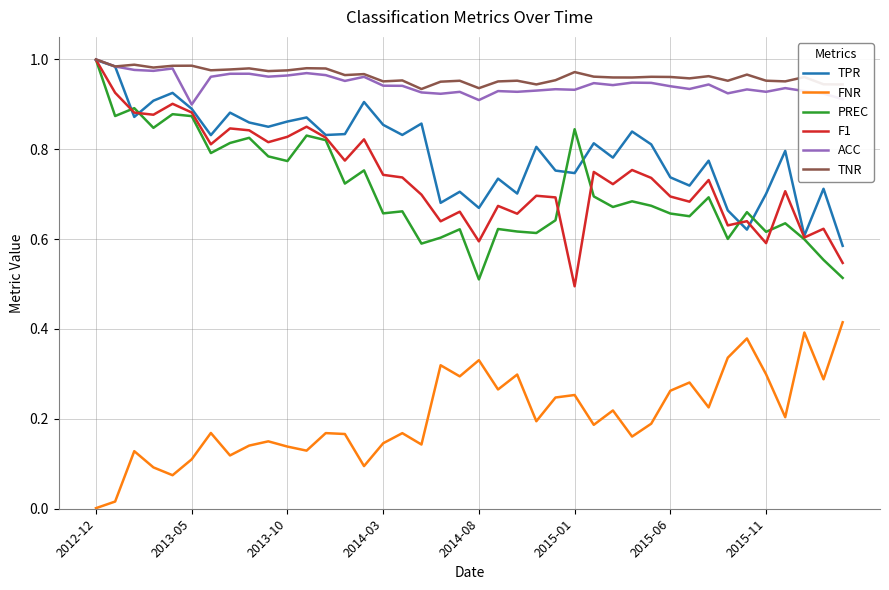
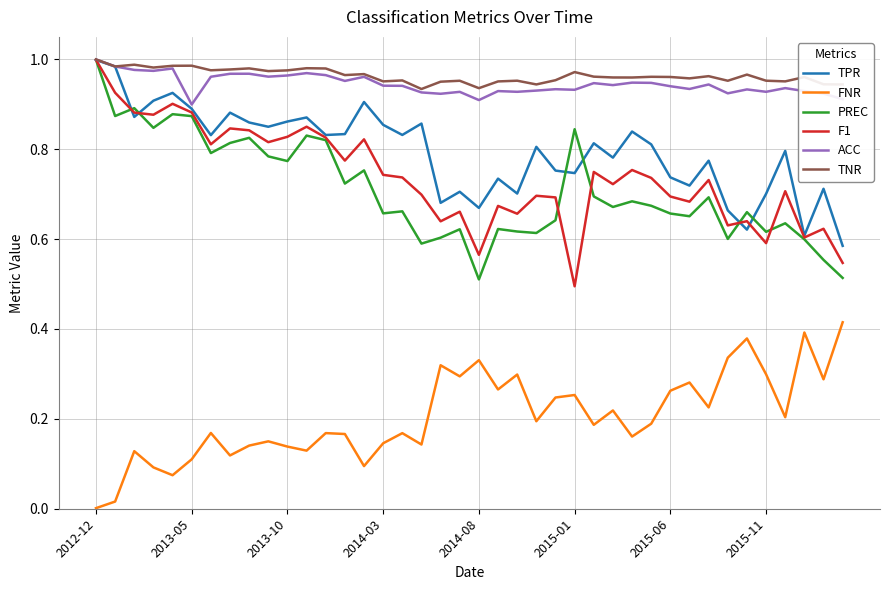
  {
    "TPR": {
      "2013-05": 0.89,
      "2013-10": 0.86,
      "2014-03": 0.85,
      "2014-08": 0.67,
      "2015-01": 0.75,
      "2015-06": 0.74,
      "2015-11": 0.70
    },
    "FNR": {
      "2012-12": 0.00,
      "2013-05": 0.11,
      "2013-10": 0.14,
      "2014-03": 0.15,
      "2014-08": 0.33,
      "2015-01": 0.25,
      "2015-06": 0.26,
      "2015-11": 0.30
    },
    "PREC": {
      "2013-05": 0.87,
      "2013-10": 0.77,
      "2014-03": 0.66,
      "2014-08": 0.51,
      "2015-01": 0.84,
      "2015-06": 0.66,
      "2015-11": 0.62
    },
    "F1": {
      "2013-05": 0.88,
      "2013-10": 0.83,
      "2014-03": 0.74,
-     "2014-08": 0.60,
+     "2014-08": 0.57,
      "2015-01": 0.50,
      "2015-06": 0.69,
      "2015-11": 0.59
    },
    "ACC": {
      "2013-05": 0.90,
      "2013-10": 0.96,
      "2014-03": 0.94,
      "2014-08": 0.91,
      "2015-01": 0.93,
      "2015-06": 0.94,
      "2015-11": 0.93
    },
    "TNR": {
      "2013-05": 0.99,
      "2013-10": 0.98,
      "2014-03": 0.95,
      "2014-08": 0.94,
      "2015-01": 0.97,
      "2015-06": 0.96,
      "2015-11": 0.95
    }
  }
